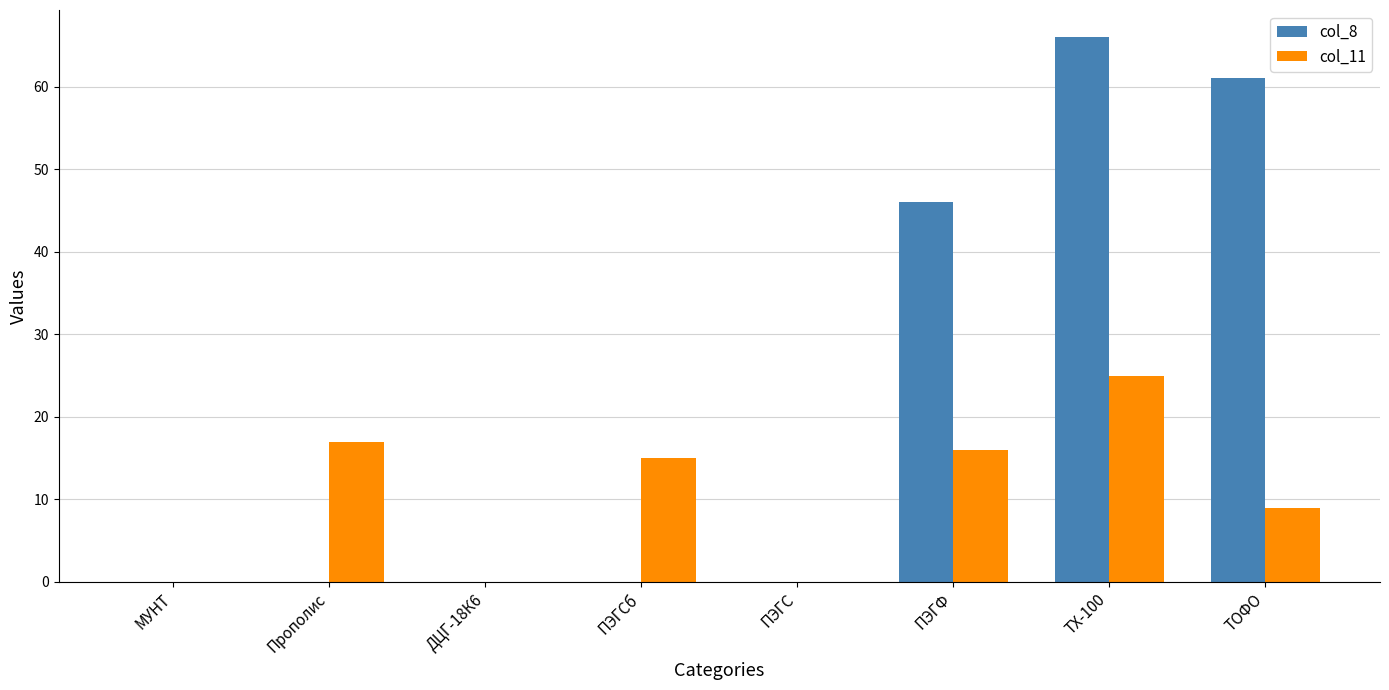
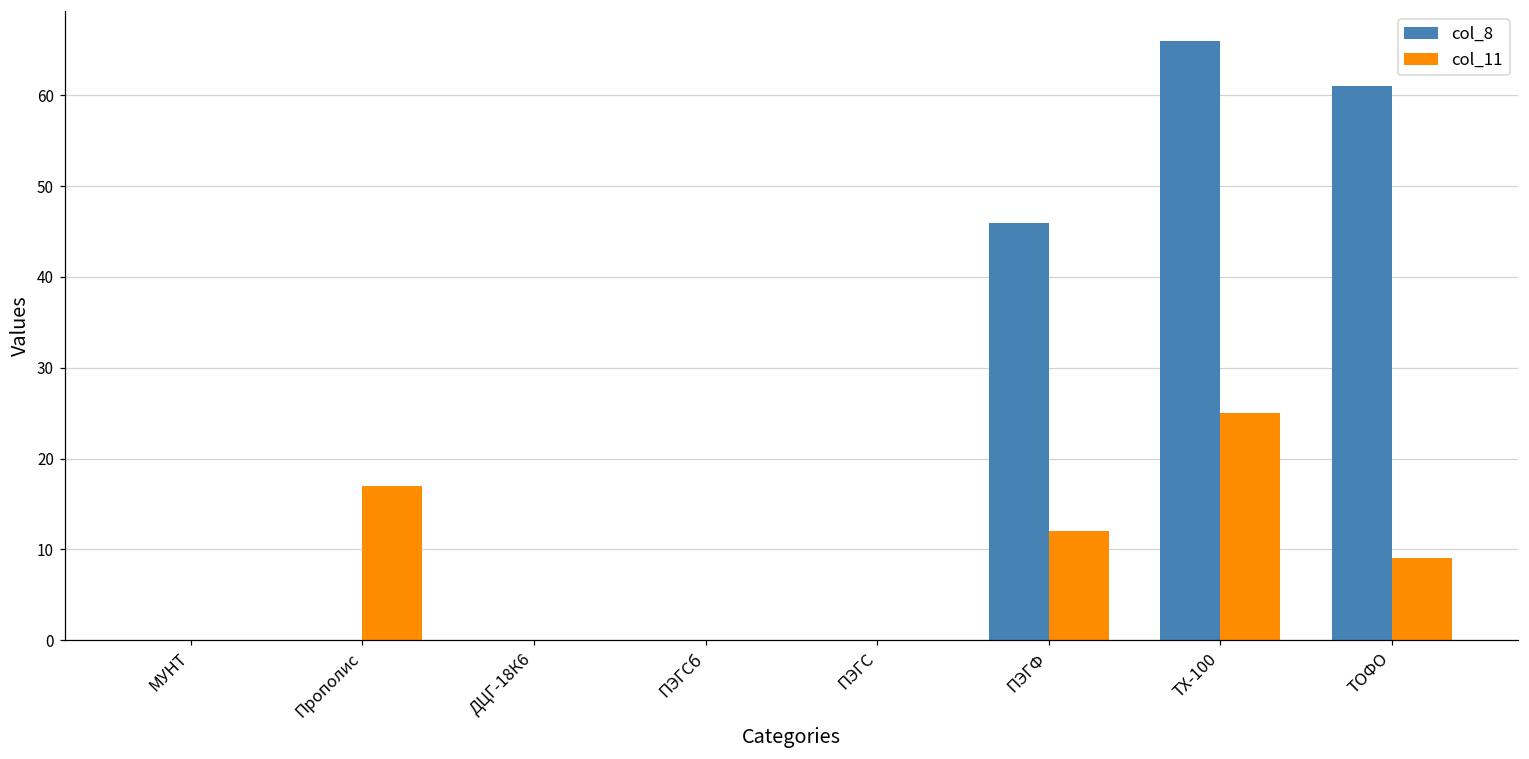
  {
    "col_8": {
      "МУНТ": 0,
      "Прополис": 0,
      "ДЦГ-18К6": 0,
      "ПЭГСб": 0,
      "ПЭГС": 0,
      "ПЭГФ": 46,
      "ТХ-100": 66,
      "ТОФО": 61
    },
    "col_11": {
      "МУНТ": 0,
      "Прополис": 17,
      "ДЦГ-18К6": 0,
-     "ПЭГСб": 15,
+     "ПЭГСб": 0,
      "ПЭГС": 0,
-     "ПЭГФ": 16,
+     "ПЭГФ": 12,
      "ТХ-100": 25,
      "ТОФО": 9
    }
  }
